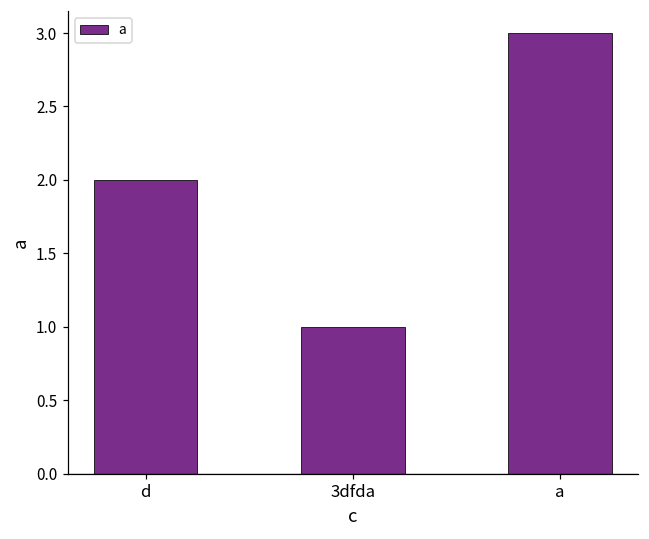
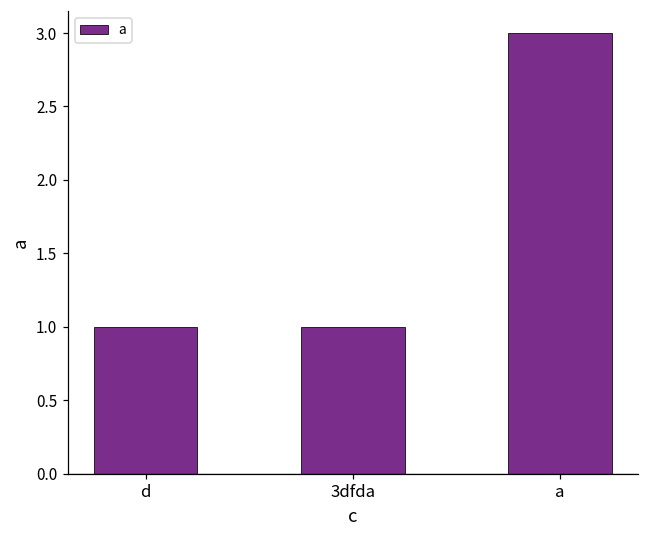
  {
-   "d": 2,
+   "d": 1,
    "3dfda": 1,
    "a": 3
  }
